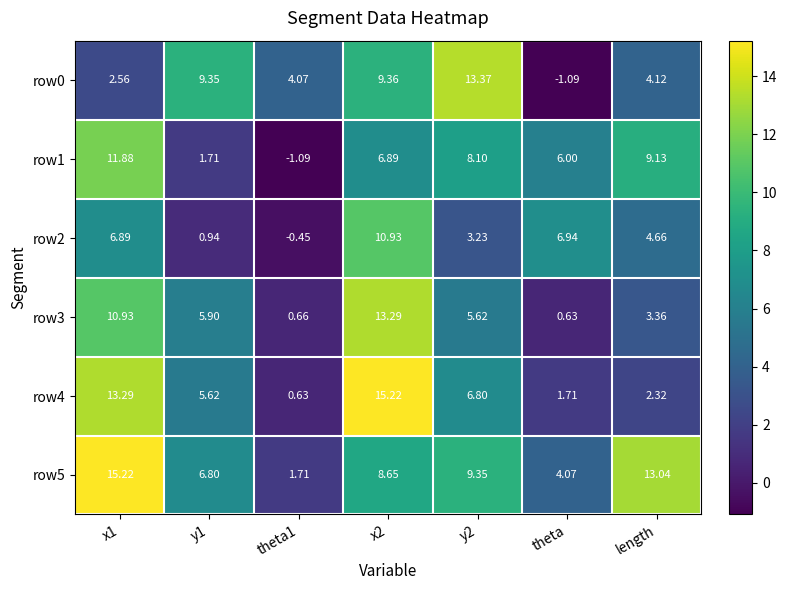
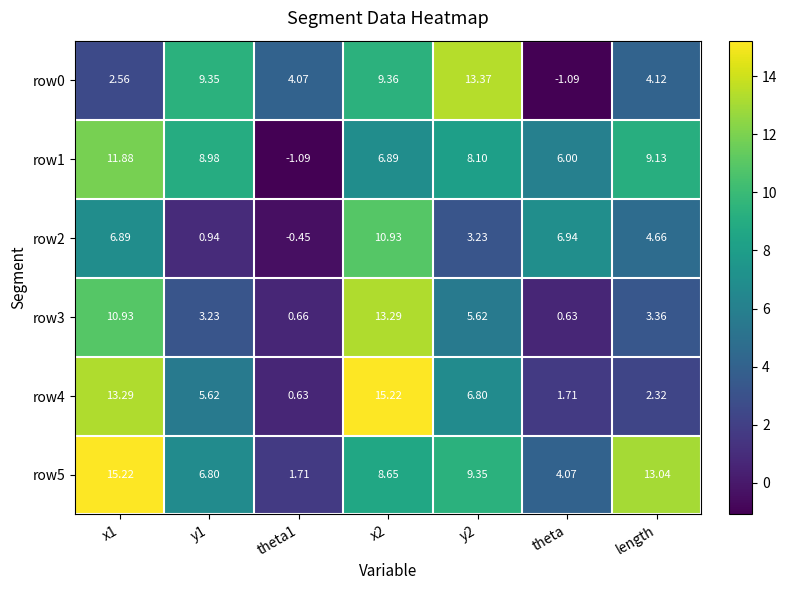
  {
    "row0": {
      "x1": 2.56,
      "y1": 9.35,
      "theta1": 4.07,
      "x2": 9.36,
      "y2": 13.37,
      "theta": -1.09,
      "length": 4.12
    },
    "row1": {
      "x1": 11.88,
-     "y1": 1.71,
+     "y1": 8.98,
      "theta1": -1.09,
      "x2": 6.89,
      "y2": 8.10,
      "theta": 6.00,
      "length": 9.13
    },
    "row2": {
      "x1": 6.89,
      "y1": 0.94,
      "theta1": -0.45,
      "x2": 10.93,
      "y2": 3.23,
      "theta": 6.94,
      "length": 4.66
    },
    "row3": {
      "x1": 10.93,
-     "y1": 5.90,
+     "y1": 3.23,
      "theta1": 0.66,
      "x2": 13.29,
      "y2": 5.62,
      "theta": 0.63,
      "length": 3.36
    },
    "row4": {
      "x1": 13.29,
      "y1": 5.62,
      "theta1": 0.63,
      "x2": 15.22,
      "y2": 6.80,
      "theta": 1.71,
      "length": 2.32
    },
    "row5": {
      "x1": 15.22,
      "y1": 6.80,
      "theta1": 1.71,
      "x2": 8.65,
      "y2": 9.35,
      "theta": 4.07,
      "length": 13.04
    }
  }
